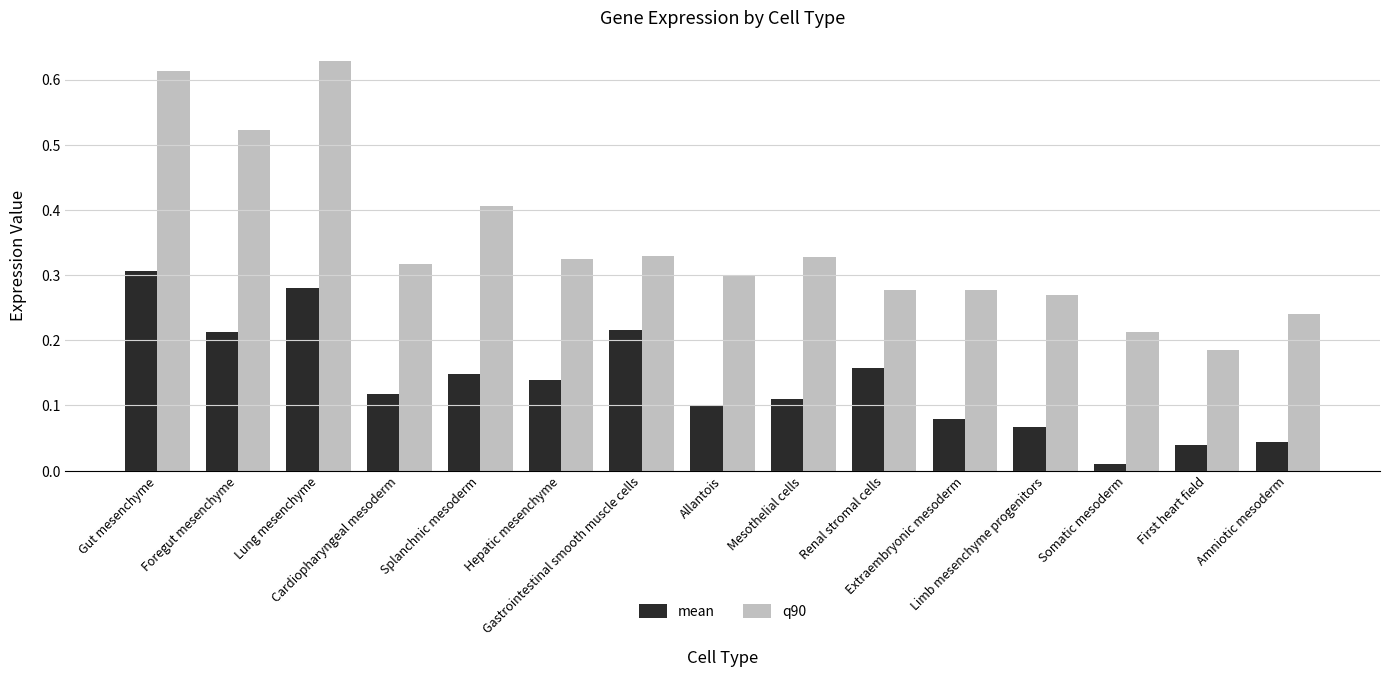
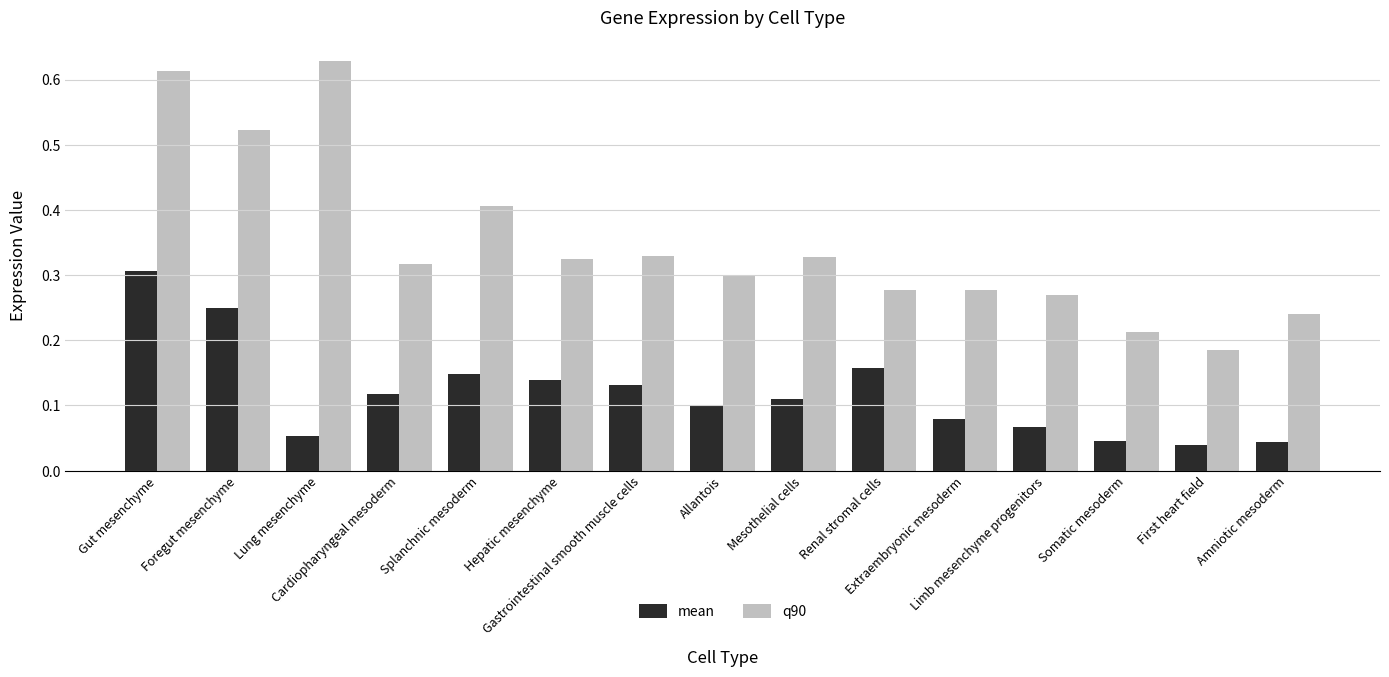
  {
    "mean": {
      "Gut mesenchyme": 0.31,
-     "Foregut mesenchyme": 0.21,
-     "Lung mesenchyme": 0.28,
+     "Foregut mesenchyme": 0.25,
+     "Lung mesenchyme": 0.05,
      "Cardiopharyngeal mesoderm": 0.12,
      "Splanchnic mesoderm": 0.15,
      "Hepatic mesenchyme": 0.14,
-     "Gastrointestinal smooth muscle cells": 0.22,
+     "Gastrointestinal smooth muscle cells": 0.13,
      "Allantois": 0.10,
      "Mesothelial cells": 0.11,
      "Renal stromal cells": 0.16,
      "Extraembryonic mesoderm": 0.08,
      "Limb mesenchyme progenitors": 0.07,
-     "Somatic mesoderm": 0.01,
+     "Somatic mesoderm": 0.05,
      "First heart field": 0.04,
      "Amniotic mesoderm": 0.04
    },
    "q90": {
      "Gut mesenchyme": 0.61,
      "Foregut mesenchyme": 0.52,
      "Lung mesenchyme": 0.63,
      "Cardiopharyngeal mesoderm": 0.32,
      "Splanchnic mesoderm": 0.41,
      "Hepatic mesenchyme": 0.32,
      "Gastrointestinal smooth muscle cells": 0.33,
      "Allantois": 0.30,
      "Mesothelial cells": 0.33,
      "Renal stromal cells": 0.28,
      "Extraembryonic mesoderm": 0.28,
      "Limb mesenchyme progenitors": 0.27,
      "Somatic mesoderm": 0.21,
      "First heart field": 0.19,
      "Amniotic mesoderm": 0.24
    }
  }
